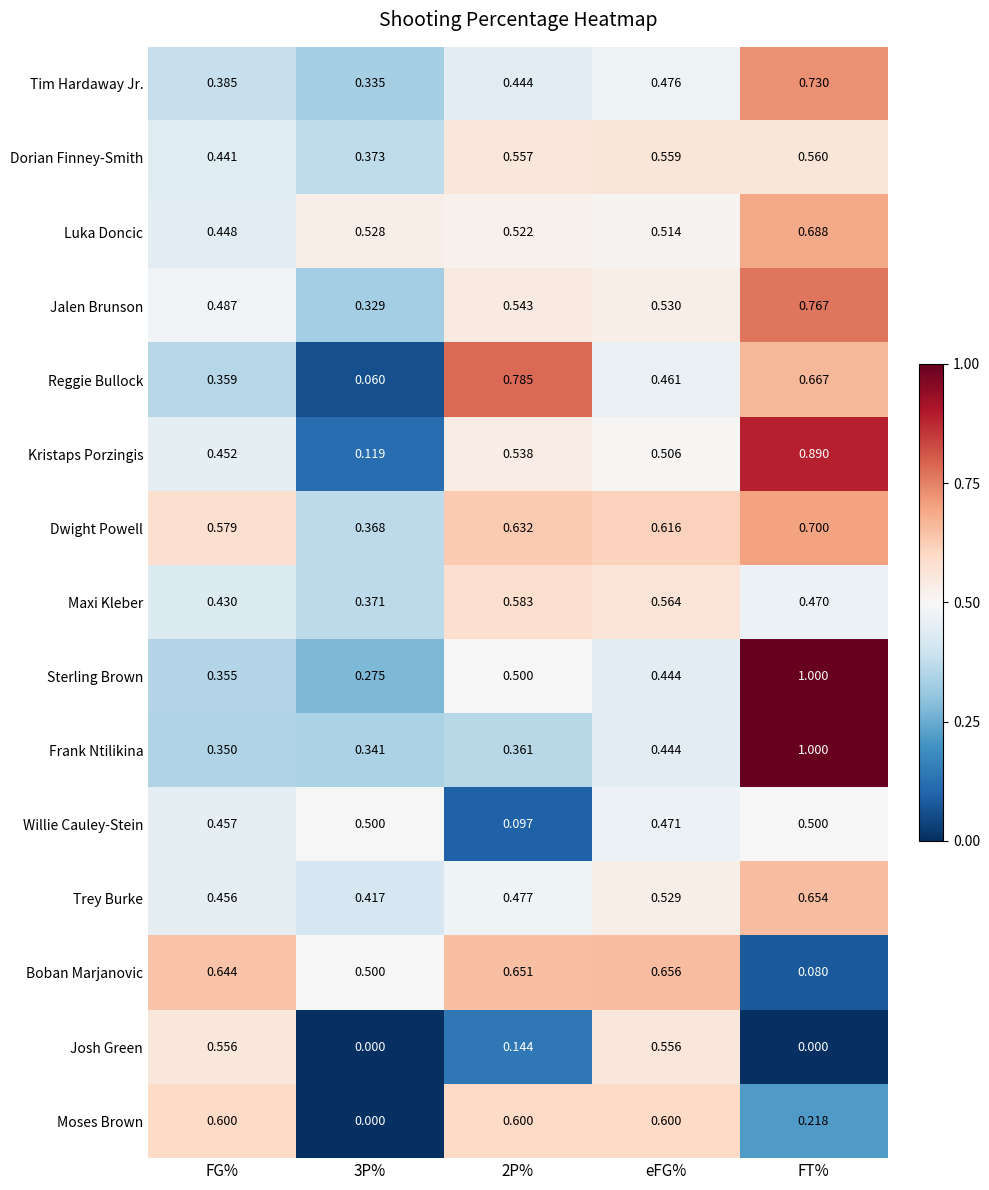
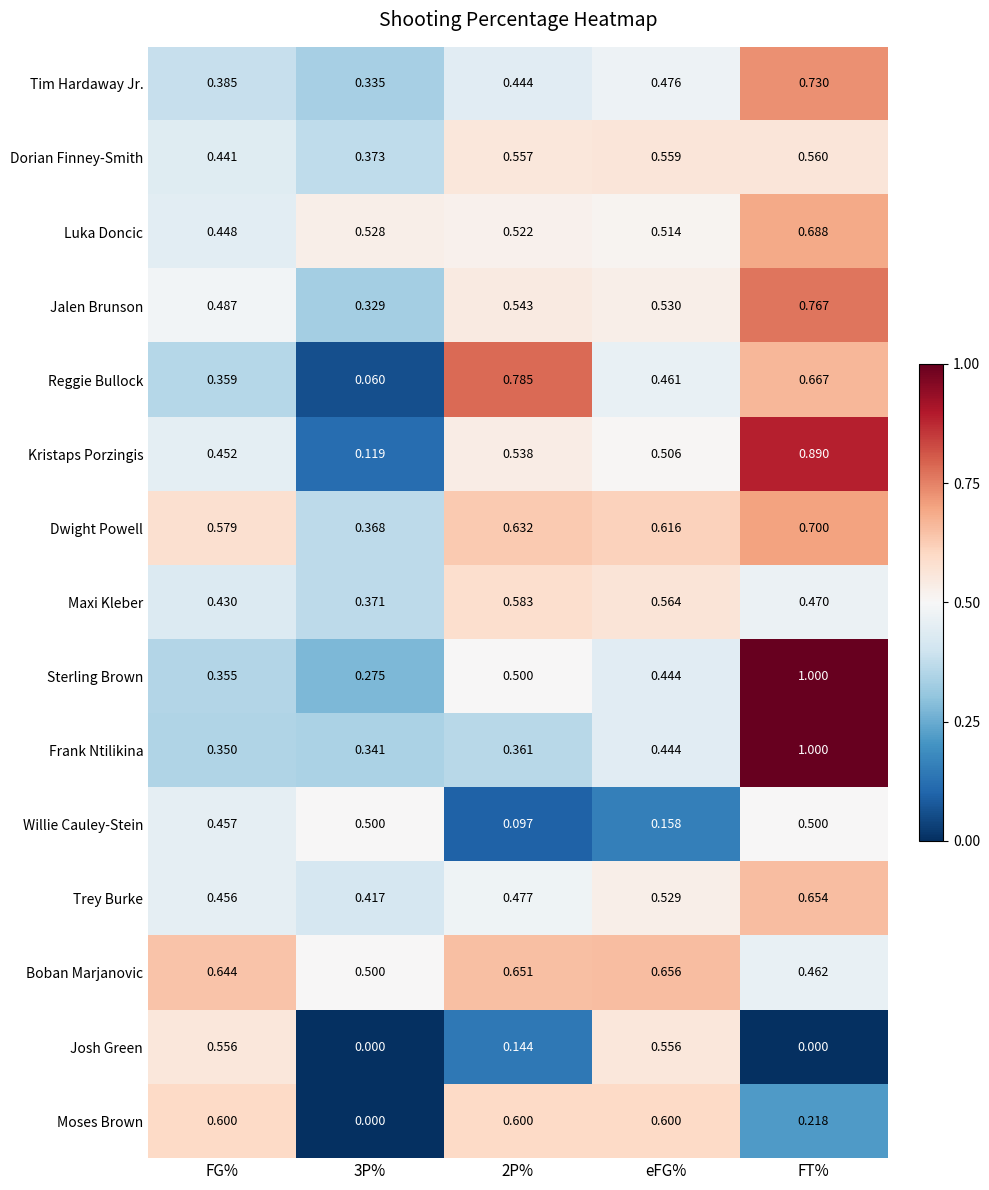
  {
    "Tim Hardaway Jr.": {
      "FG%": 0.385,
      "3P%": 0.335,
      "2P%": 0.444,
      "eFG%": 0.476,
      "FT%": 0.730
    },
    "Dorian Finney-Smith": {
      "FG%": 0.441,
      "3P%": 0.373,
      "2P%": 0.557,
      "eFG%": 0.559,
      "FT%": 0.560
    },
    "Luka Doncic": {
      "FG%": 0.448,
      "3P%": 0.528,
      "2P%": 0.522,
      "eFG%": 0.514,
      "FT%": 0.688
    },
    "Jalen Brunson": {
      "FG%": 0.487,
      "3P%": 0.329,
      "2P%": 0.543,
      "eFG%": 0.530,
      "FT%": 0.767
    },
    "Reggie Bullock": {
      "FG%": 0.359,
      "3P%": 0.060,
      "2P%": 0.785,
      "eFG%": 0.461,
      "FT%": 0.667
    },
    "Kristaps Porzingis": {
      "FG%": 0.452,
      "3P%": 0.119,
      "2P%": 0.538,
      "eFG%": 0.506,
      "FT%": 0.890
    },
    "Dwight Powell": {
      "FG%": 0.579,
      "3P%": 0.368,
      "2P%": 0.632,
      "eFG%": 0.616,
      "FT%": 0.700
    },
    "Maxi Kleber": {
      "FG%": 0.430,
      "3P%": 0.371,
      "2P%": 0.583,
      "eFG%": 0.564,
      "FT%": 0.470
    },
    "Sterling Brown": {
      "FG%": 0.355,
      "3P%": 0.275,
      "2P%": 0.500,
      "eFG%": 0.444,
      "FT%": 1.000
    },
    "Frank Ntilikina": {
      "FG%": 0.350,
      "3P%": 0.341,
      "2P%": 0.361,
      "eFG%": 0.444,
      "FT%": 1.000
    },
    "Willie Cauley-Stein": {
      "FG%": 0.457,
      "3P%": 0.500,
      "2P%": 0.097,
-     "eFG%": 0.471,
+     "eFG%": 0.158,
      "FT%": 0.500
    },
    "Trey Burke": {
      "FG%": 0.456,
      "3P%": 0.417,
      "2P%": 0.477,
      "eFG%": 0.529,
      "FT%": 0.654
    },
    "Boban Marjanovic": {
      "FG%": 0.644,
      "3P%": 0.500,
      "2P%": 0.651,
      "eFG%": 0.656,
-     "FT%": 0.080
+     "FT%": 0.462
    },
    "Josh Green": {
      "FG%": 0.556,
      "3P%": 0.000,
      "2P%": 0.144,
      "eFG%": 0.556,
      "FT%": 0.000
    },
    "Moses Brown": {
      "FG%": 0.600,
      "3P%": 0.000,
      "2P%": 0.600,
      "eFG%": 0.600,
      "FT%": 0.218
    }
  }
